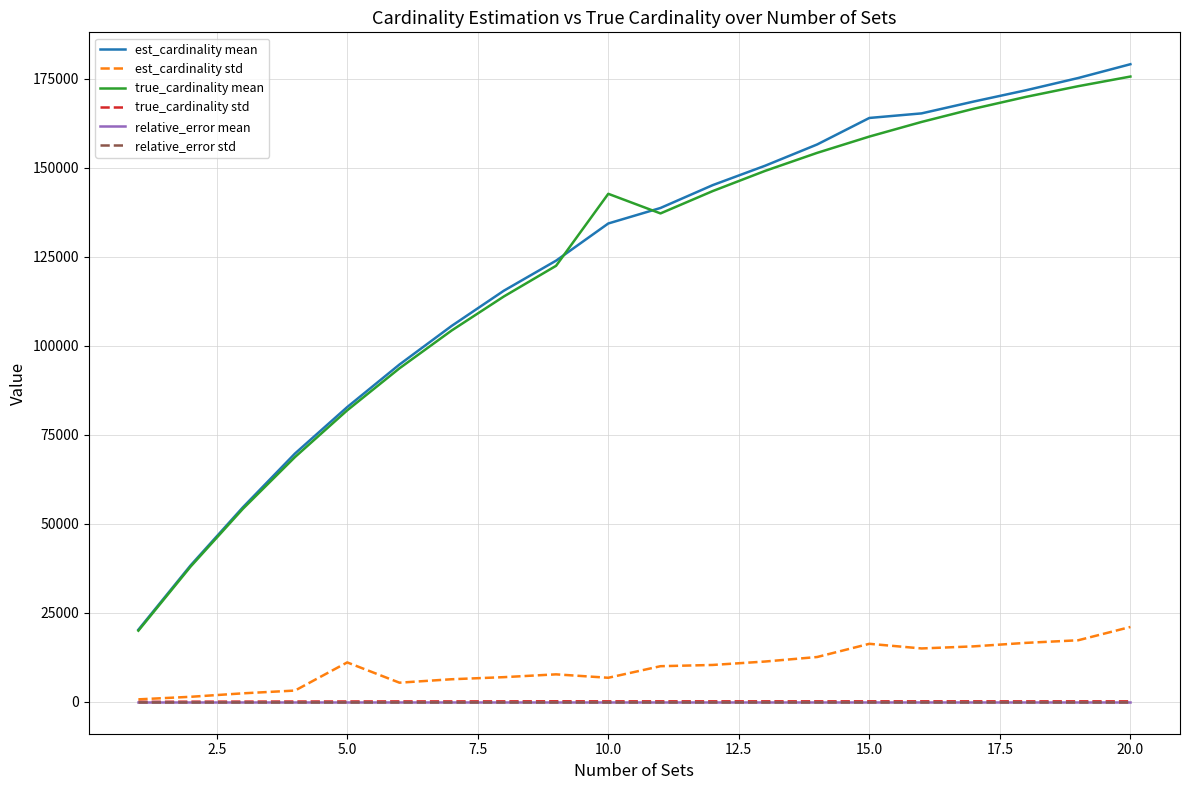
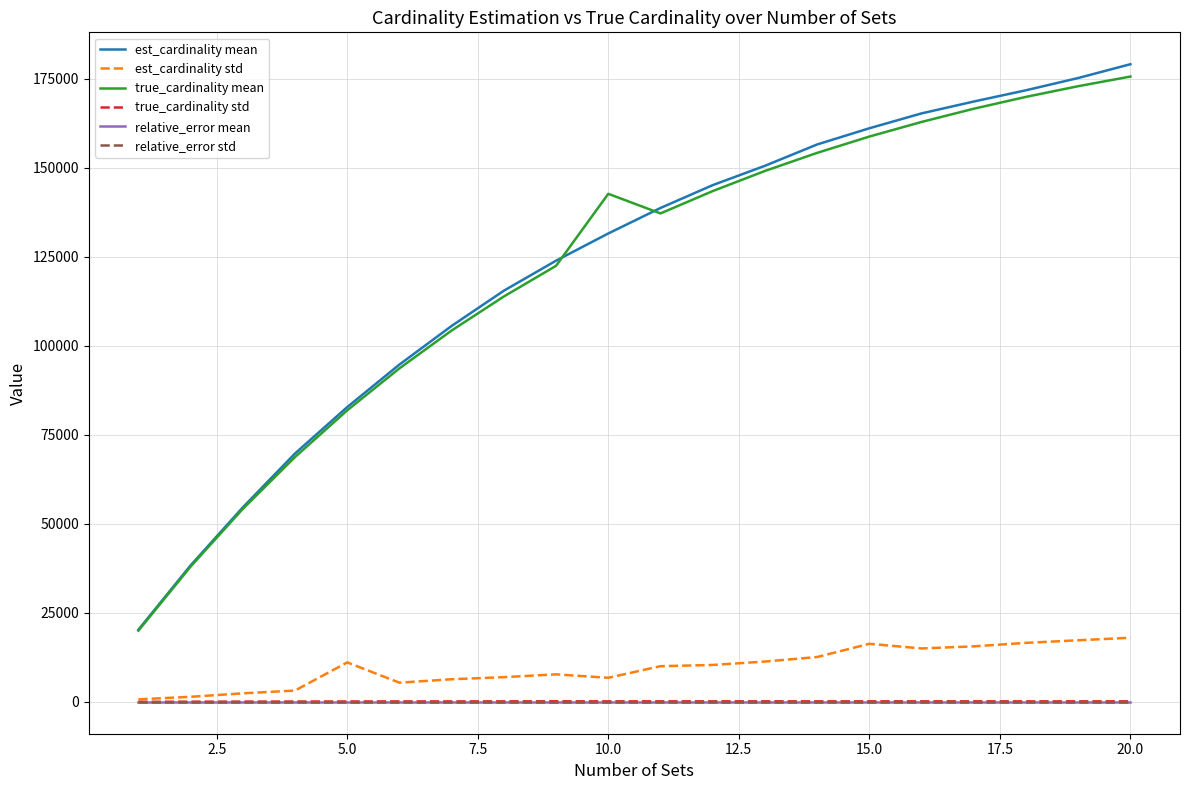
  {
    "est_cardinality mean": {
      "5.0": 83000,
-     "10.0": 134000,
-     "15.0": 164000,
+     "10.0": 132000,
+     "15.0": 161000,
      "20.0": 179000
    },
    "est_cardinality std": {
      "5.0": 11000,
      "10.0": 7000,
      "15.0": 16000,
-     "20.0": 21000
+     "20.0": 18000
    },
    "true_cardinality mean": {
      "5.0": 82000,
      "10.0": 143000,
      "15.0": 159000,
      "20.0": 176000
    }
  }
